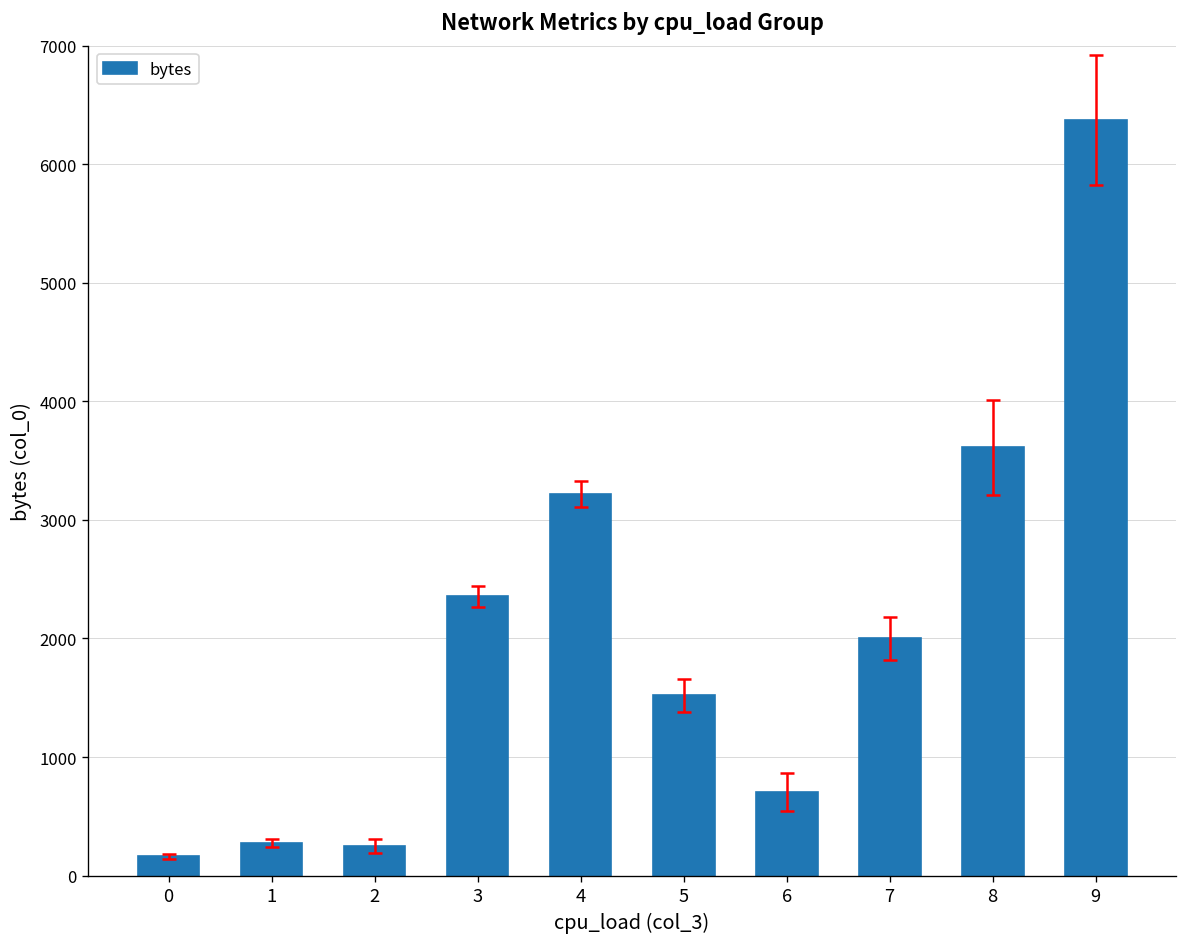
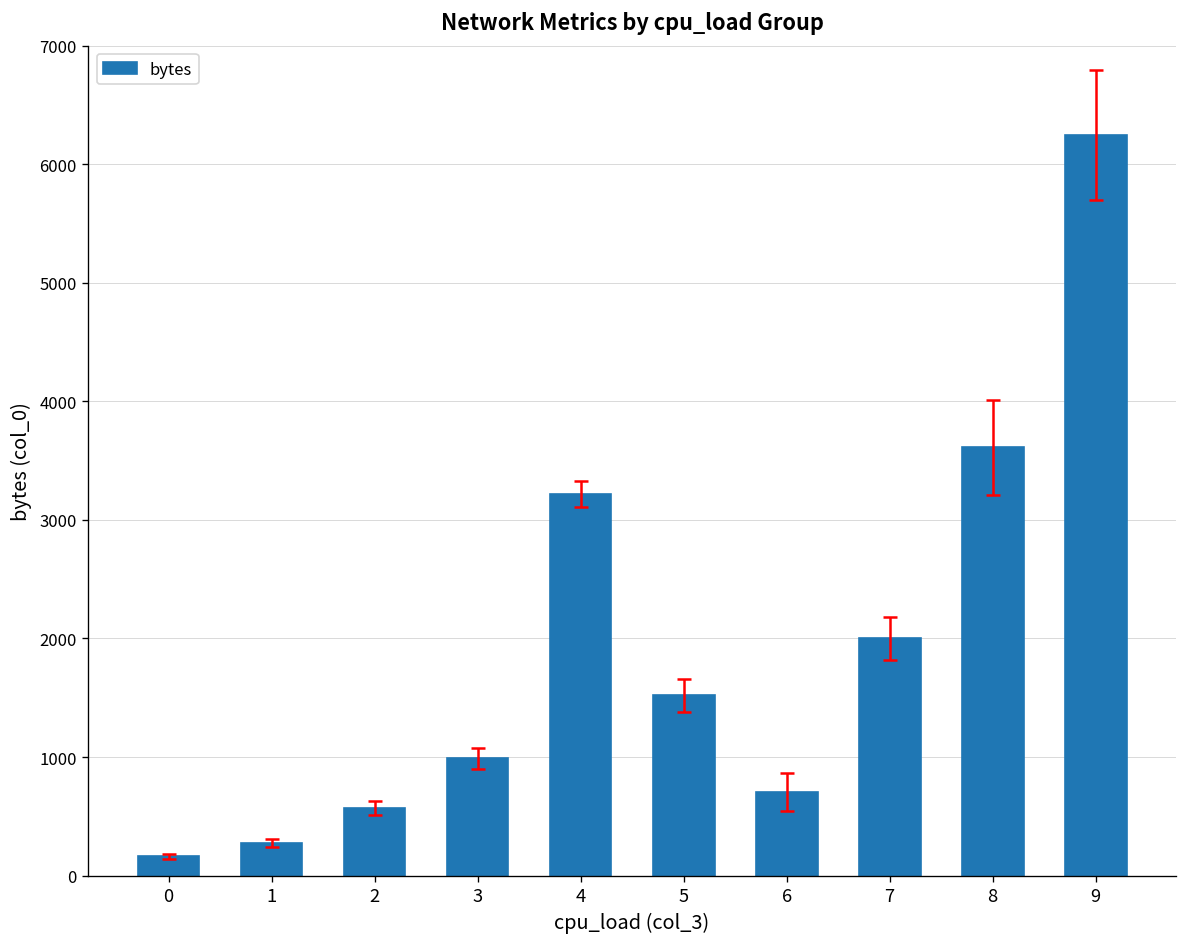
  {
    "bytes": {
      "0": 200,
      "1": 300,
-     "2": 300,
-     "3": 2400,
+     "2": 600,
+     "3": 1000,
      "4": 3200,
      "5": 1500,
      "6": 700,
      "7": 2000,
      "8": 3600,
-     "9": 6400
+     "9": 6200
    }
  }
